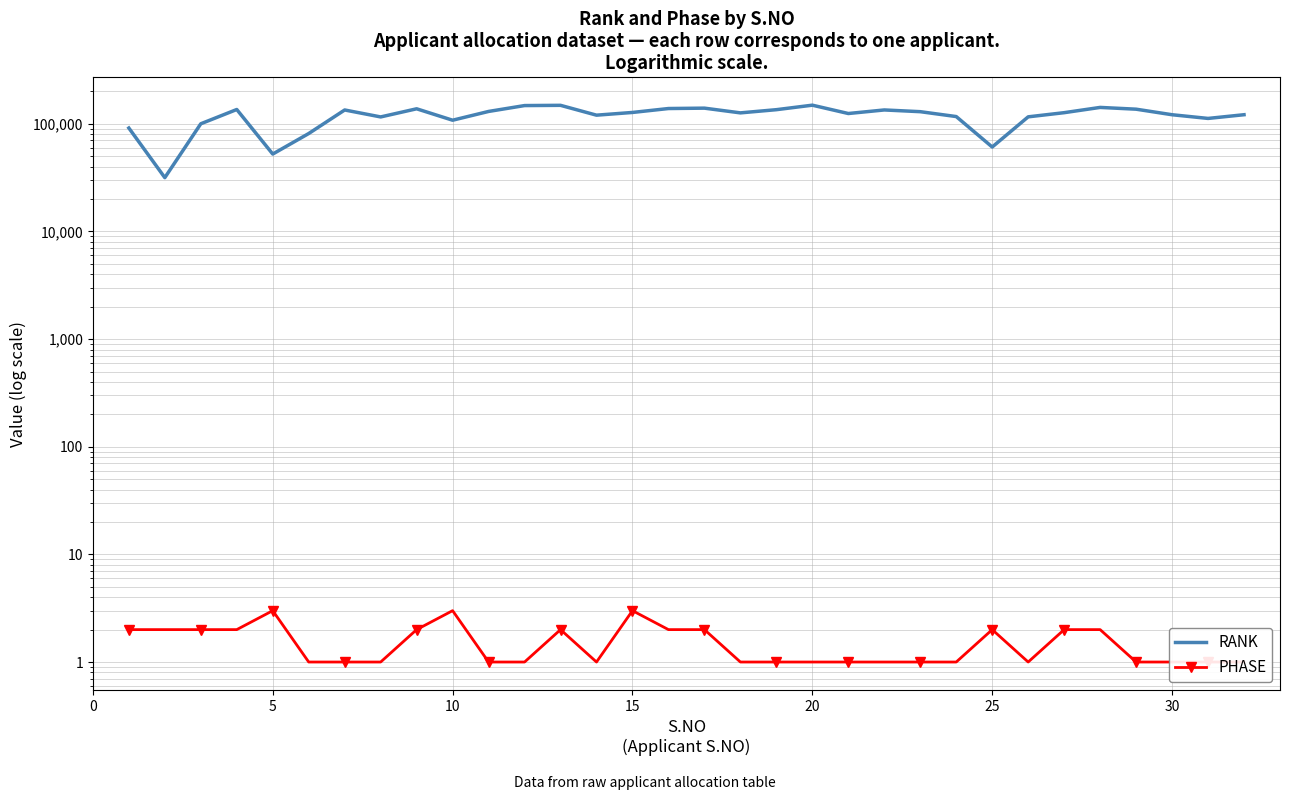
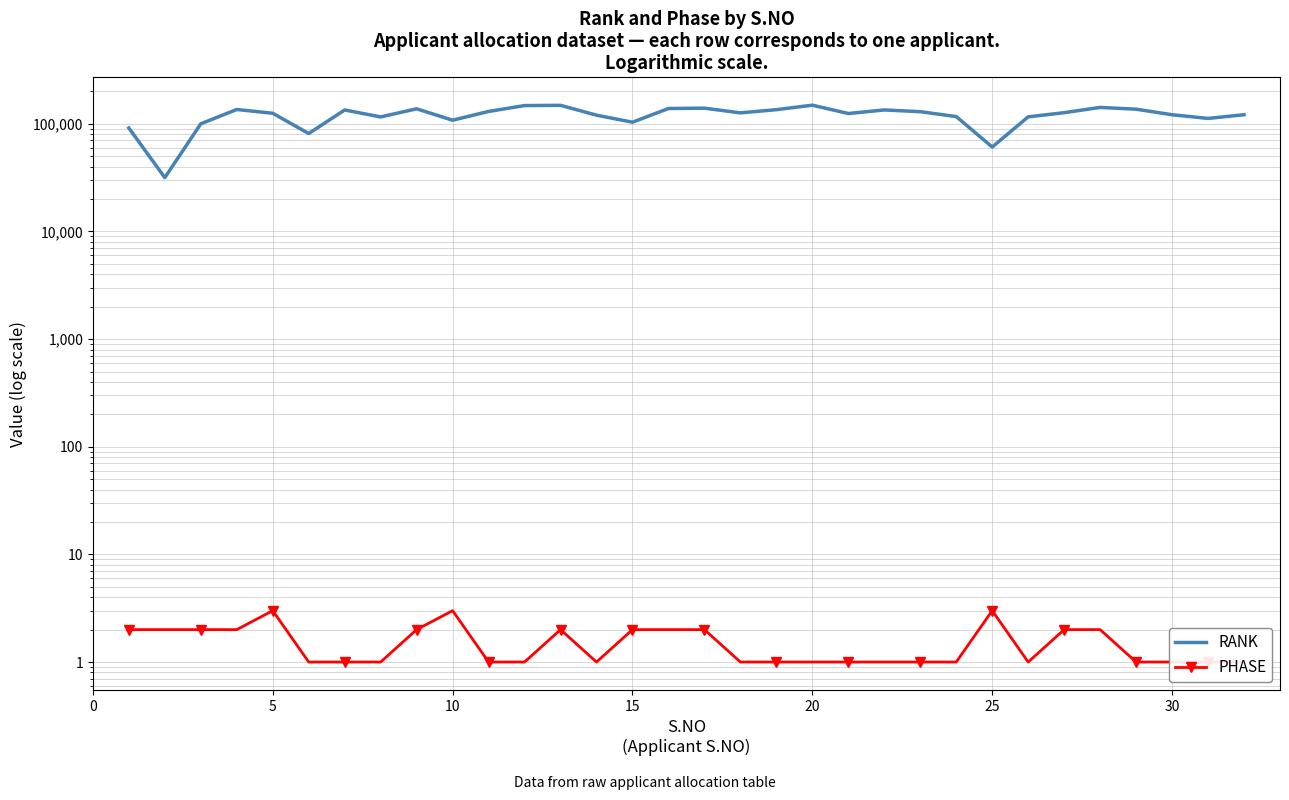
  {
    "RANK": {
-     "5": "50,000",
+     "5": "130,000",
      "10": "110,000",
-     "15": "130,000",
+     "15": "100,000",
      "20": "150,000",
      "25": "60,000",
      "30": "120,000"
    },
    "PHASE": {
      "5": "3",
      "10": "3",
-     "15": "3",
+     "15": "2",
      "20": "1",
-     "25": "2"
+     "25": "3"
    }
  }
